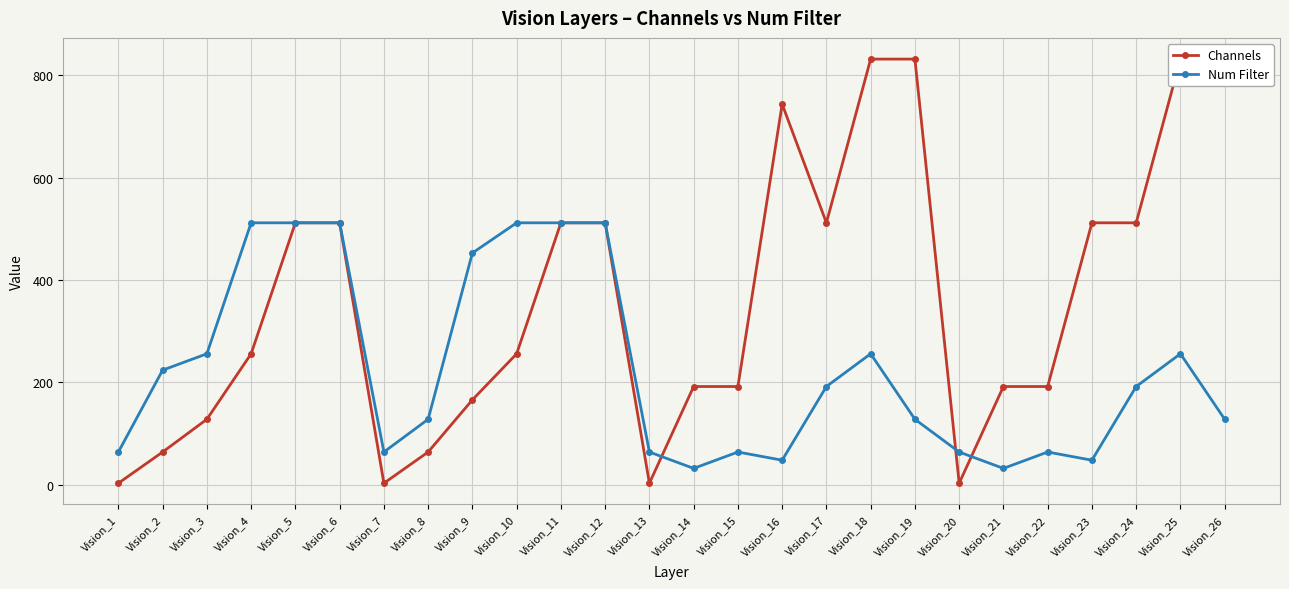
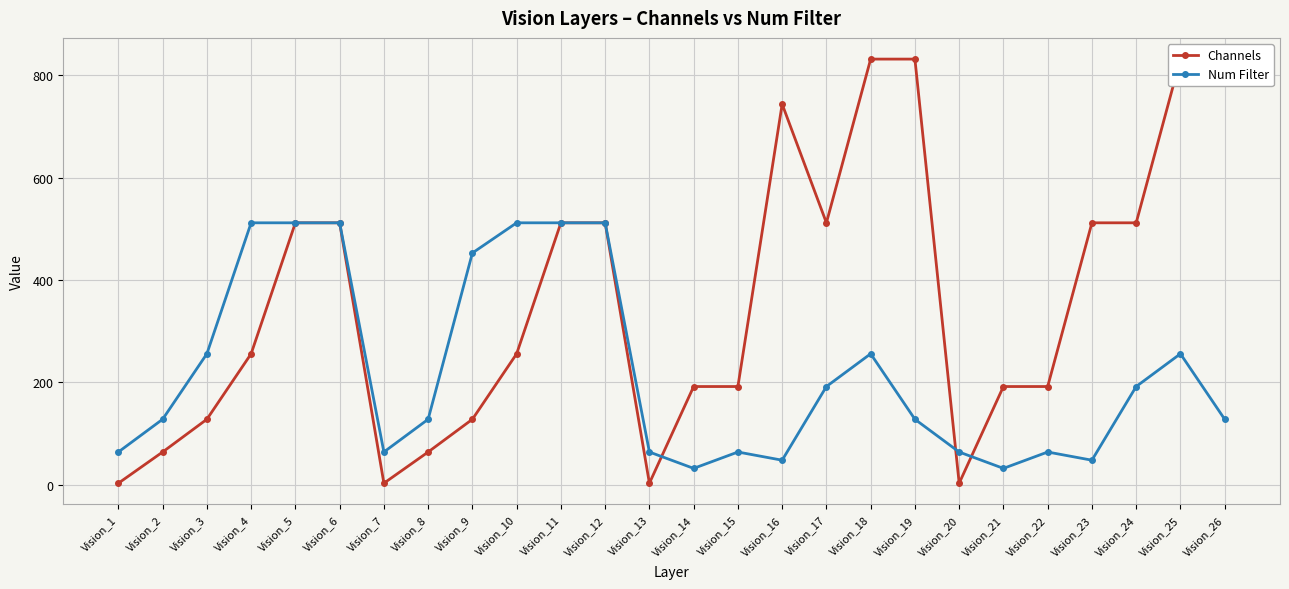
  {
    "Channels": {
      "Vision_1": 0,
      "Vision_2": 60,
      "Vision_3": 130,
      "Vision_4": 260,
      "Vision_7": 0,
      "Vision_8": 60,
-     "Vision_9": 170,
+     "Vision_9": 130,
      "Vision_10": 260,
      "Vision_13": 0,
      "Vision_14": 190,
      "Vision_15": 190,
      "Vision_16": 740,
      "Vision_17": 510,
      "Vision_18": 830,
      "Vision_19": 830,
      "Vision_20": 0,
      "Vision_21": 190,
      "Vision_22": 190,
      "Vision_23": 510,
      "Vision_24": 510
    },
    "Num Filter": {
      "Vision_1": 60,
-     "Vision_2": 220,
+     "Vision_2": 130,
      "Vision_3": 260,
      "Vision_4": 510,
      "Vision_7": 60,
      "Vision_8": 130,
      "Vision_9": 450,
      "Vision_10": 510,
      "Vision_13": 60,
      "Vision_14": 30,
      "Vision_15": 60,
      "Vision_16": 50,
      "Vision_17": 190,
      "Vision_18": 260,
      "Vision_19": 130,
      "Vision_20": 60,
      "Vision_21": 30,
      "Vision_22": 60,
      "Vision_23": 50,
      "Vision_24": 190,
      "Vision_25": 260,
      "Vision_26": 130
    }
  }
